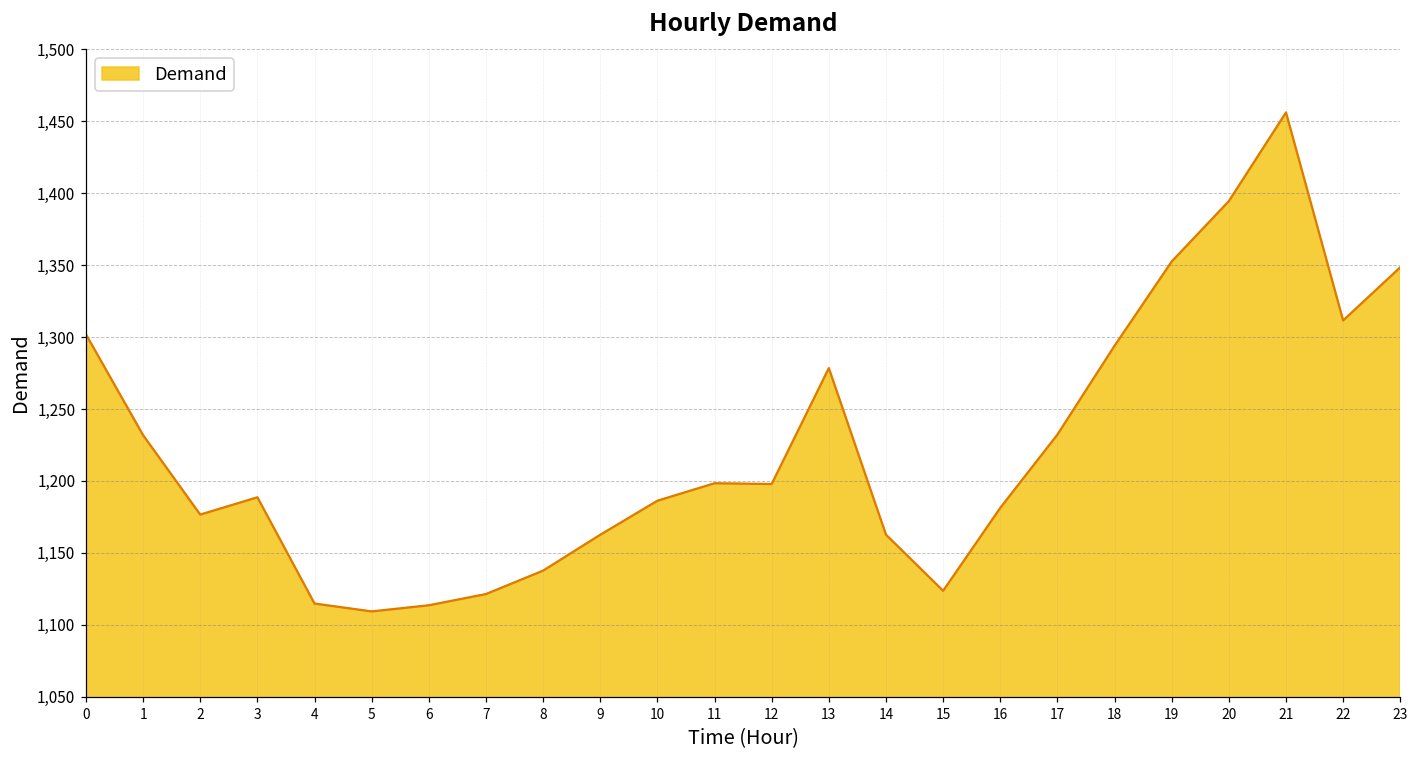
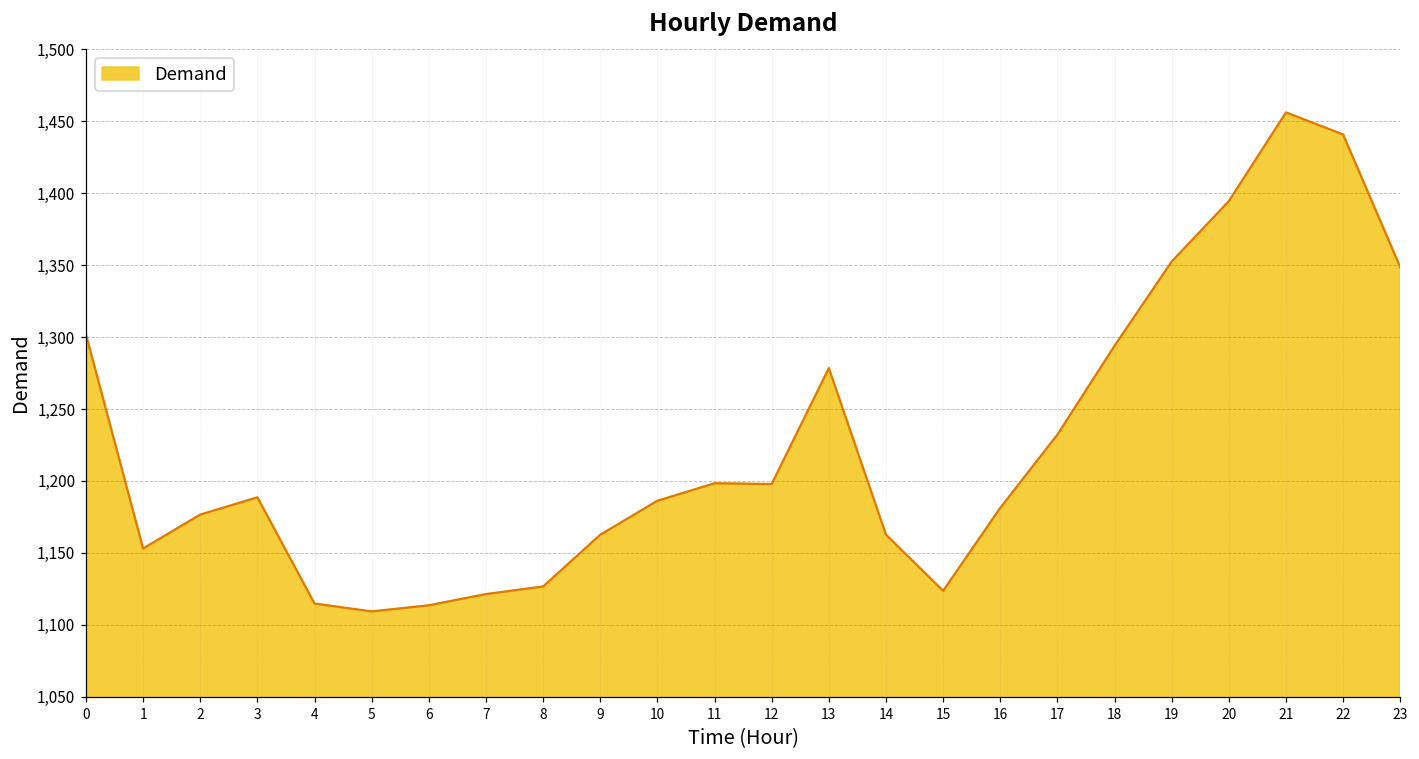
  {
    "0": "1,302",
-   "1": "1,232",
+   "1": "1,153",
    "2": "1,177",
    "3": "1,189",
    "4": "1,115",
    "5": "1,109",
    "6": "1,114",
    "7": "1,121",
-   "8": "1,138",
+   "8": "1,127",
    "9": "1,163",
    "10": "1,186",
    "11": "1,198",
    "12": "1,198",
    "13": "1,278",
    "14": "1,163",
    "15": "1,124",
    "16": "1,181",
    "17": "1,232",
    "18": "1,294",
    "19": "1,352",
    "20": "1,394",
    "21": "1,456",
-   "22": "1,312",
+   "22": "1,441",
    "23": "1,348"
  }
